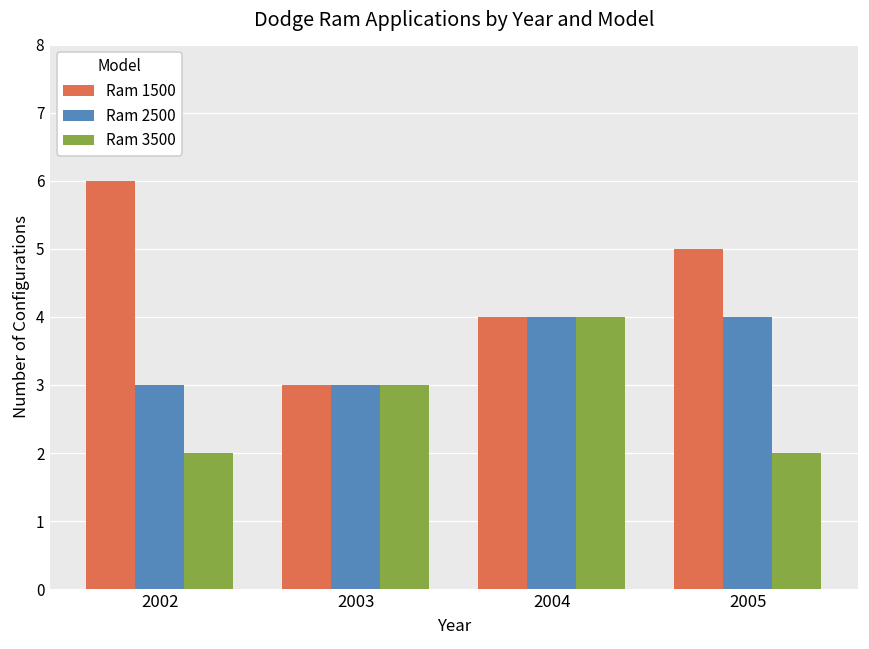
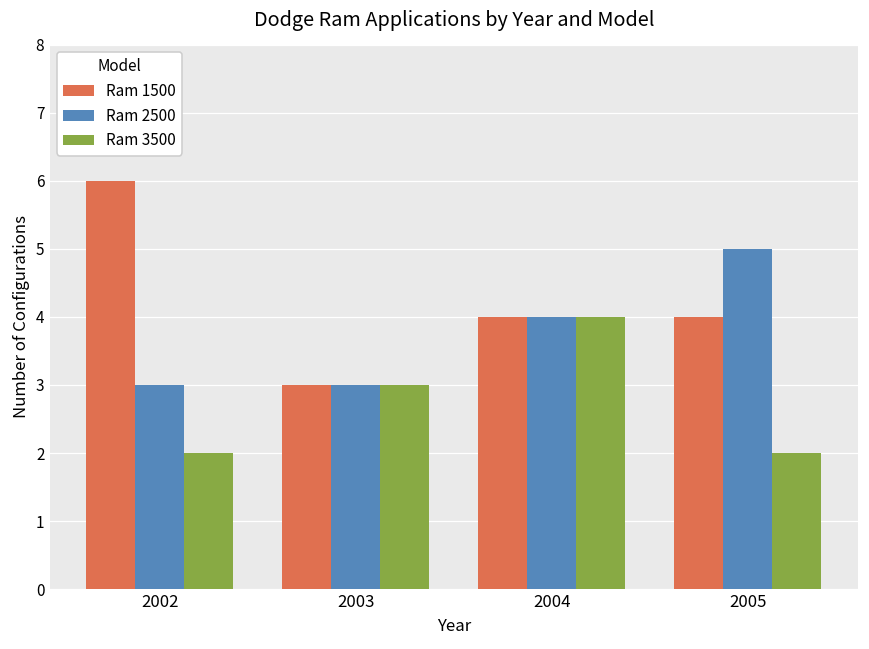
  {
    "Ram 1500": {
      "2002": 6,
      "2003": 3,
      "2004": 4,
-     "2005": 5
+     "2005": 4
    },
    "Ram 2500": {
      "2002": 3,
      "2003": 3,
      "2004": 4,
-     "2005": 4
+     "2005": 5
    },
    "Ram 3500": {
      "2002": 2,
      "2003": 3,
      "2004": 4,
      "2005": 2
    }
  }
